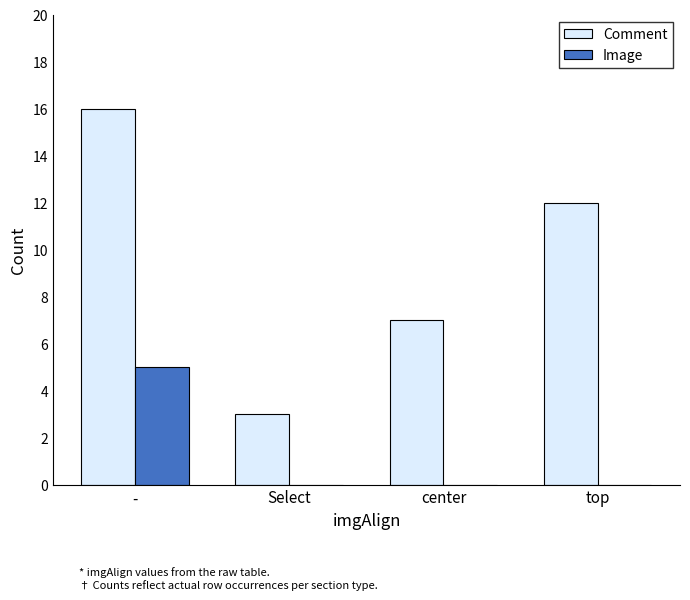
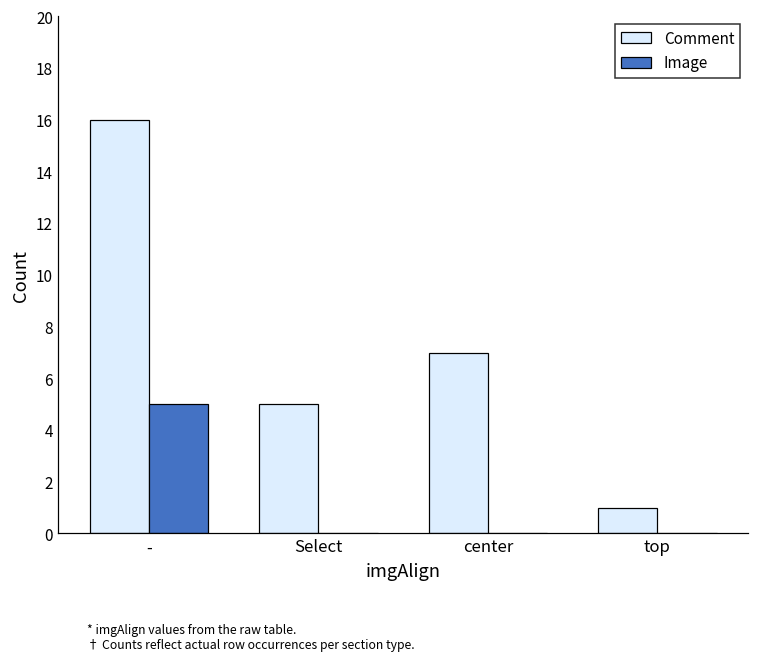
  {
    "Comment": {
      "-": 16,
-     "Select": 3,
+     "Select": 5,
      "center": 7,
-     "top": 12
+     "top": 1
    },
    "Image": {
      "-": 5,
      "Select": 0,
      "center": 0,
      "top": 0
    }
  }
